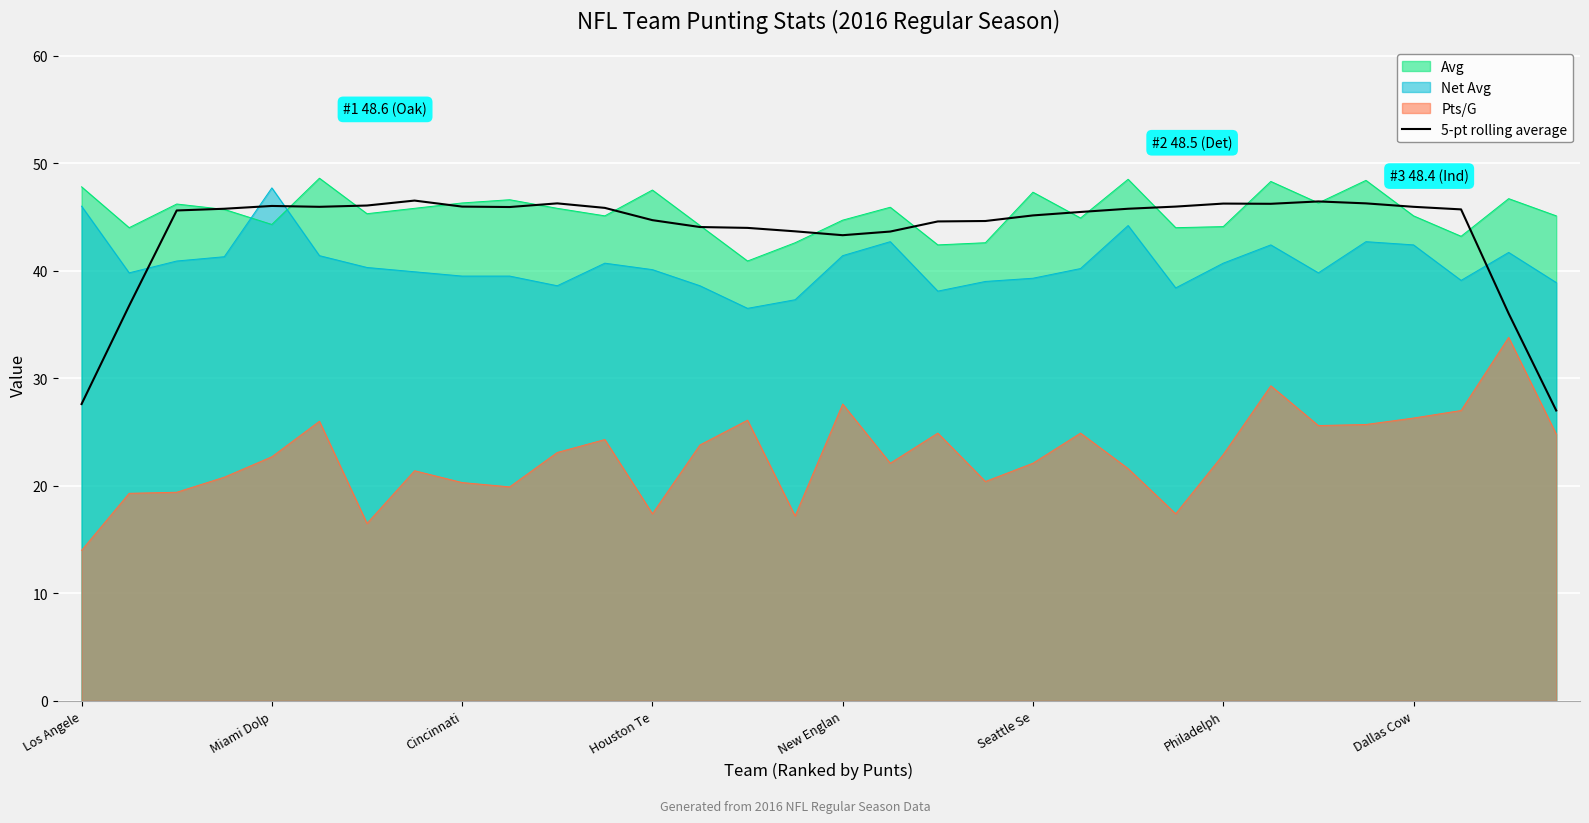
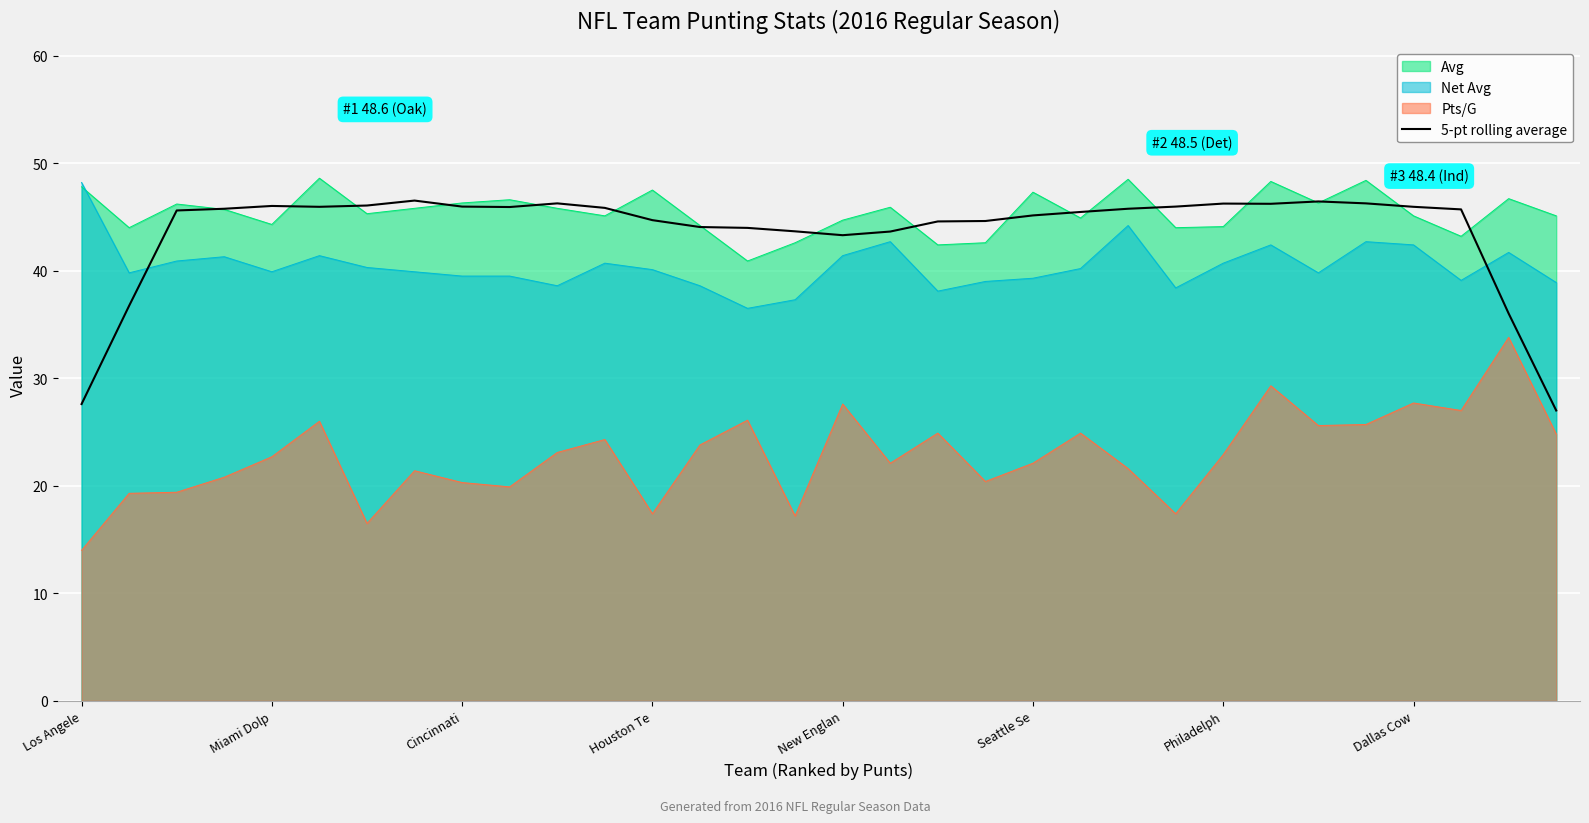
  {
    "Avg": {
      "Los Angele": 47.8,
      "Miami Dolp": 44.3,
      "Cincinnati": 46.3,
      "Houston Te": 47.5,
      "New Englan": 44.7,
      "Seattle Se": 47.3,
      "Philadelph": 44.1,
      "Dallas Cow": 45.1
    },
    "Net Avg": {
-     "Los Angele": 46.0,
-     "Miami Dolp": 47.7,
+     "Los Angele": 48.2,
+     "Miami Dolp": 39.9,
      "Cincinnati": 39.5,
      "Houston Te": 40.1,
      "New Englan": 41.4,
      "Seattle Se": 39.3,
      "Philadelph": 40.7,
      "Dallas Cow": 42.4
    },
    "Pts/G": {
      "Los Angele": 14.0,
      "Miami Dolp": 22.7,
      "Cincinnati": 20.3,
      "Houston Te": 17.4,
      "New Englan": 27.6,
      "Seattle Se": 22.1,
      "Philadelph": 22.9,
-     "Dallas Cow": 26.3
+     "Dallas Cow": 27.7
    },
    "5-pt rolling average": {
      "Los Angele": 27.6,
      "Miami Dolp": 46.0,
      "Cincinnati": 46.0,
      "Houston Te": 44.7,
      "New Englan": 43.3,
      "Seattle Se": 45.1,
      "Philadelph": 46.2
    }
  }
